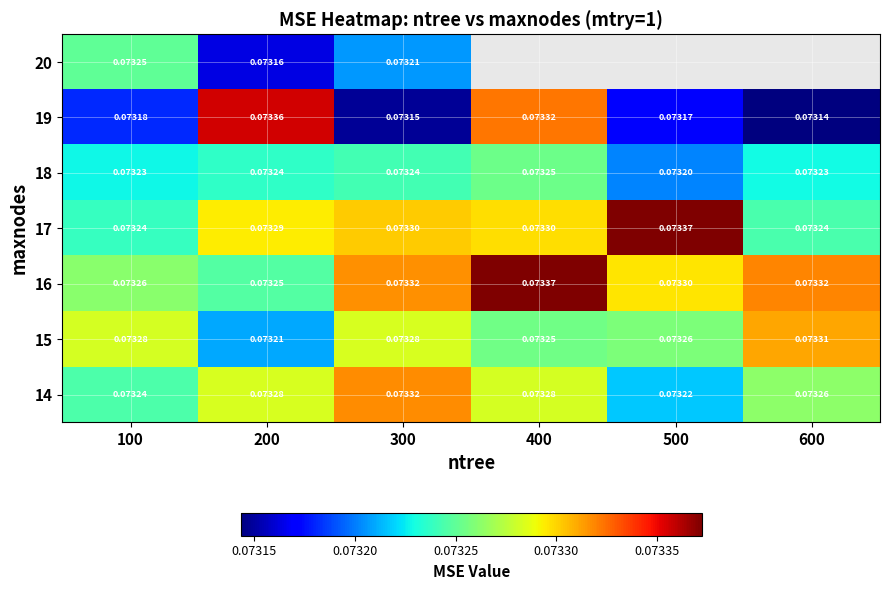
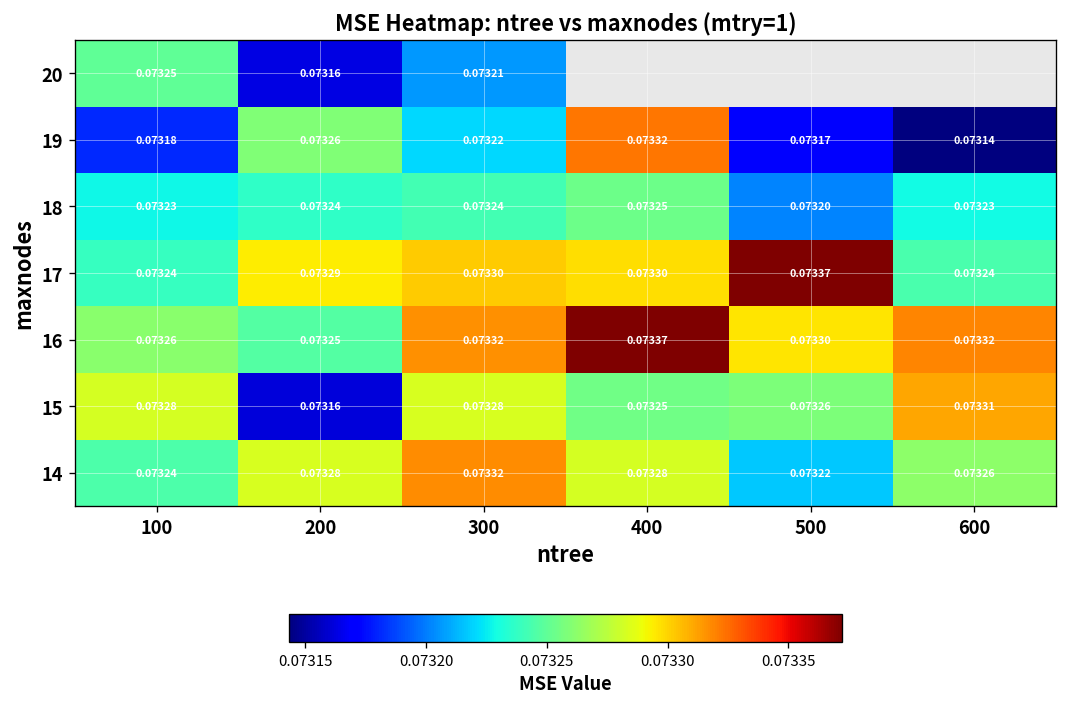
  {
    "20": {
      "100": 0.07325,
      "200": 0.07316,
      "300": 0.07321
    },
    "19": {
      "100": 0.07318,
-     "200": 0.07336,
-     "300": 0.07315,
+     "200": 0.07326,
+     "300": 0.07322,
      "400": 0.07332,
      "500": 0.07317,
      "600": 0.07314
    },
    "18": {
      "100": 0.07323,
      "200": 0.07324,
      "300": 0.07324,
      "400": 0.07325,
      "500": 0.07320,
      "600": 0.07323
    },
    "17": {
      "100": 0.07324,
      "200": 0.07329,
      "300": 0.07330,
      "400": 0.07330,
      "500": 0.07337,
      "600": 0.07324
    },
    "16": {
      "100": 0.07326,
      "200": 0.07325,
      "300": 0.07332,
      "400": 0.07337,
      "500": 0.07330,
      "600": 0.07332
    },
    "15": {
      "100": 0.07328,
-     "200": 0.07321,
+     "200": 0.07316,
      "300": 0.07328,
      "400": 0.07325,
      "500": 0.07326,
      "600": 0.07331
    },
    "14": {
      "100": 0.07324,
      "200": 0.07328,
      "300": 0.07332,
      "400": 0.07328,
      "500": 0.07322,
      "600": 0.07326
    }
  }
